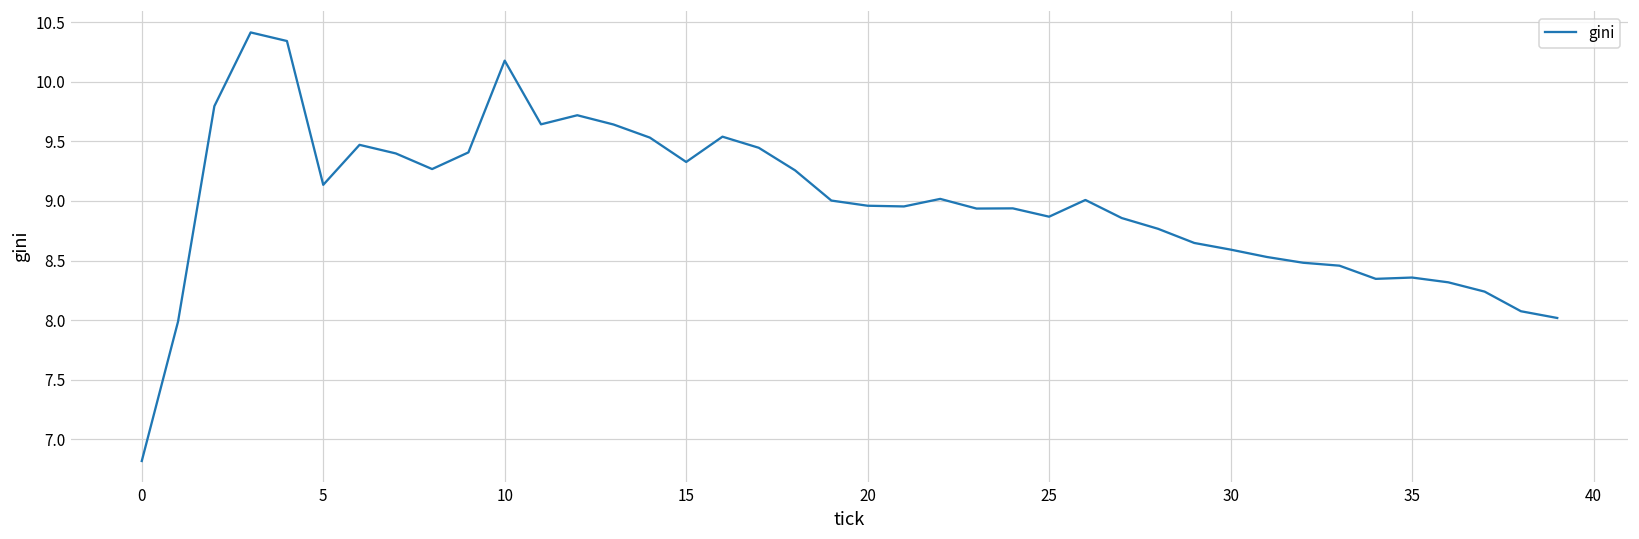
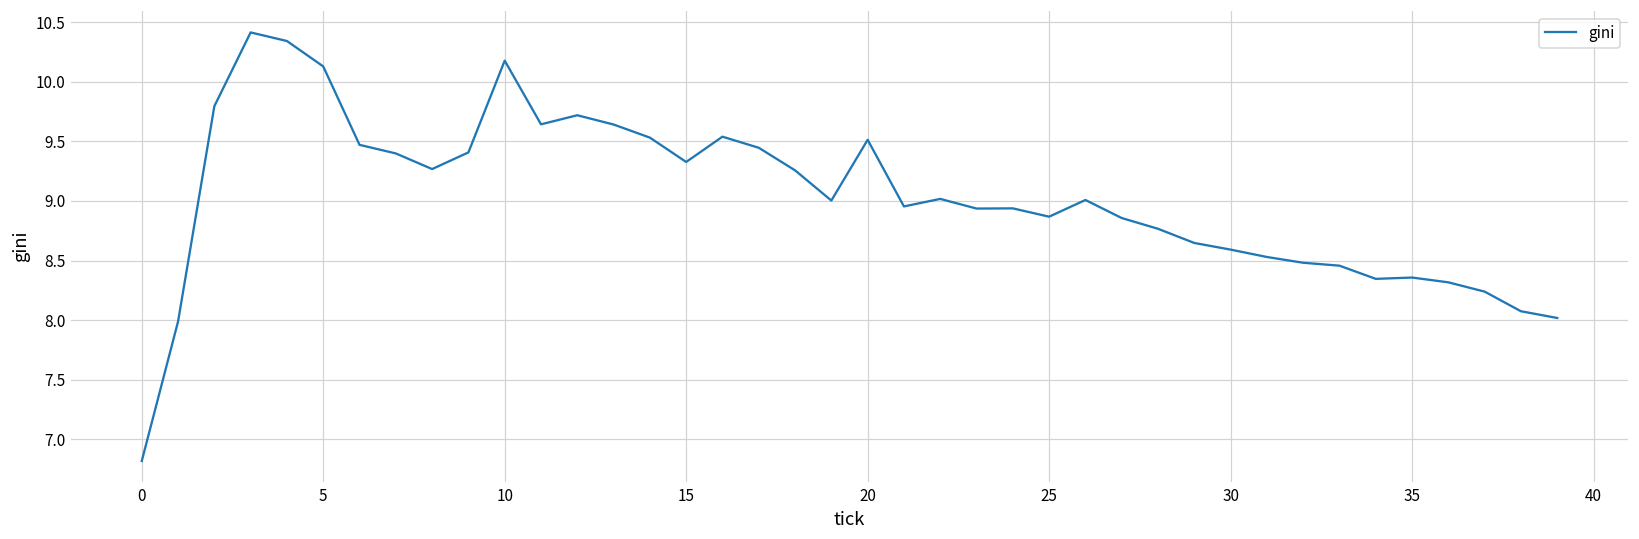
  {
    "0": 6.82,
-   "5": 9.13,
+   "5": 10.13,
    "10": 10.18,
    "15": 9.33,
-   "20": 8.96,
+   "20": 9.51,
    "25": 8.87,
    "30": 8.59,
    "35": 8.36
  }
